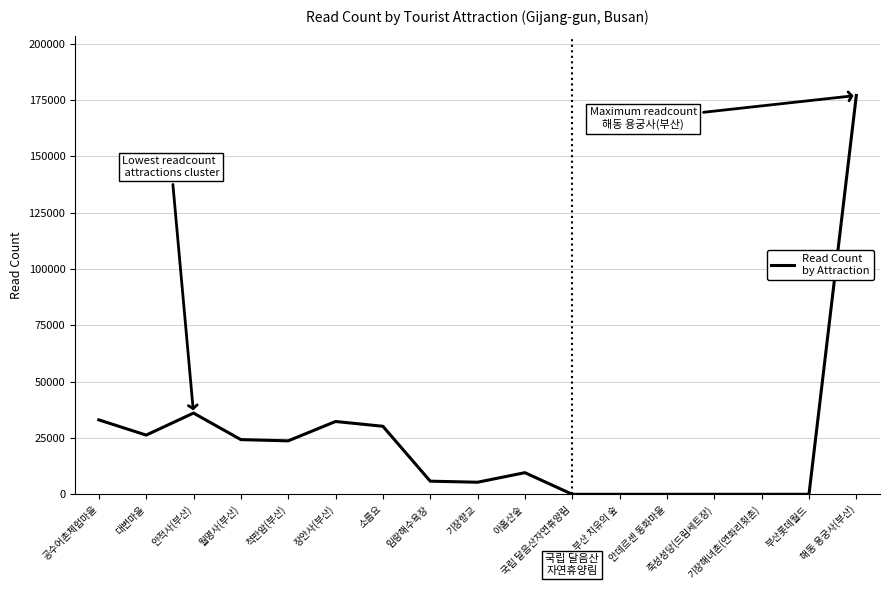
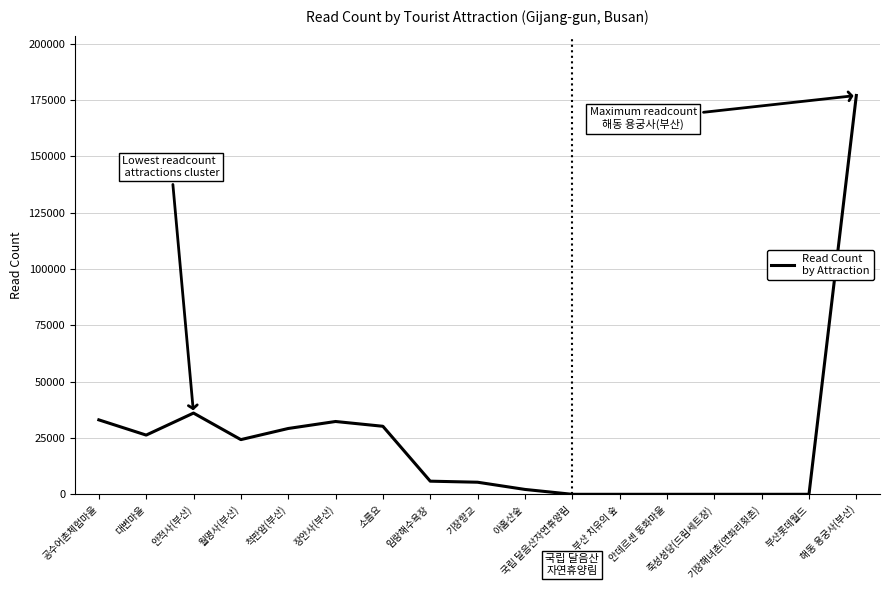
  {
    "공수어촌체험마을": 33000,
    "대변마을": 26000,
    "안적사(부산)": 36000,
    "월명사(부산)": 24000,
-   "척판암(부산)": 24000,
+   "척판암(부산)": 29000,
    "장안사(부산)": 32000,
    "소름요": 30000,
    "임랑해수욕장": 6000,
    "기장향교": 5000,
-   "아홉산숲": 10000,
+   "아홉산숲": 2000,
    "국립 달음산자연휴양림": 0,
    "부산 치유의 숲": 0,
    "안데르센 동화마을": 0,
    "죽성성당(드림세트장)": 0,
    "기장해녀촌(연화리횟촌)": 0,
    "부산롯데월드": 0,
    "해동 용궁사(부산)": 177000
  }
